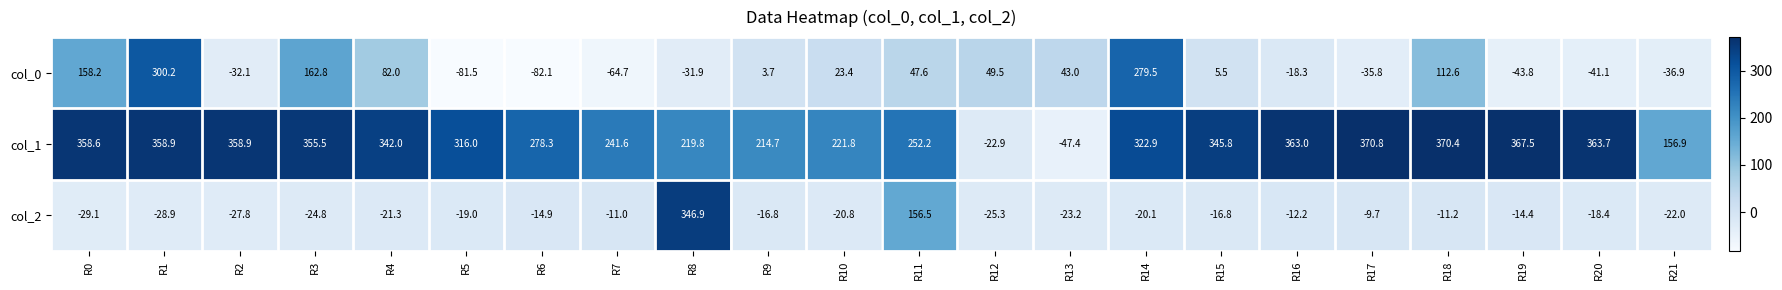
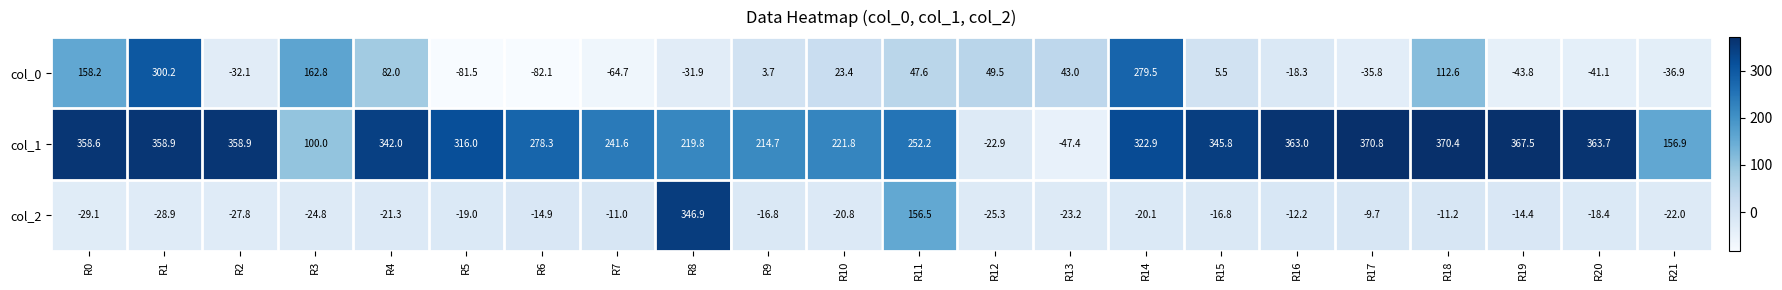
  {
    "col_0": {
      "R0": 158.2,
      "R1": 300.2,
      "R2": -32.1,
      "R3": 162.8,
      "R4": 82.0,
      "R5": -81.5,
      "R6": -82.1,
      "R7": -64.7,
      "R8": -31.9,
      "R9": 3.7,
      "R10": 23.4,
      "R11": 47.6,
      "R12": 49.5,
      "R13": 43.0,
      "R14": 279.5,
      "R15": 5.5,
      "R16": -18.3,
      "R17": -35.8,
      "R18": 112.6,
      "R19": -43.8,
      "R20": -41.1,
      "R21": -36.9
    },
    "col_1": {
      "R0": 358.6,
      "R1": 358.9,
      "R2": 358.9,
-     "R3": 355.5,
+     "R3": 100.0,
      "R4": 342.0,
      "R5": 316.0,
      "R6": 278.3,
      "R7": 241.6,
      "R8": 219.8,
      "R9": 214.7,
      "R10": 221.8,
      "R11": 252.2,
      "R12": -22.9,
      "R13": -47.4,
      "R14": 322.9,
      "R15": 345.8,
      "R16": 363.0,
      "R17": 370.8,
      "R18": 370.4,
      "R19": 367.5,
      "R20": 363.7,
      "R21": 156.9
    },
    "col_2": {
      "R0": -29.1,
      "R1": -28.9,
      "R2": -27.8,
      "R3": -24.8,
      "R4": -21.3,
      "R5": -19.0,
      "R6": -14.9,
      "R7": -11.0,
      "R8": 346.9,
      "R9": -16.8,
      "R10": -20.8,
      "R11": 156.5,
      "R12": -25.3,
      "R13": -23.2,
      "R14": -20.1,
      "R15": -16.8,
      "R16": -12.2,
      "R17": -9.7,
      "R18": -11.2,
      "R19": -14.4,
      "R20": -18.4,
      "R21": -22.0
    }
  }
